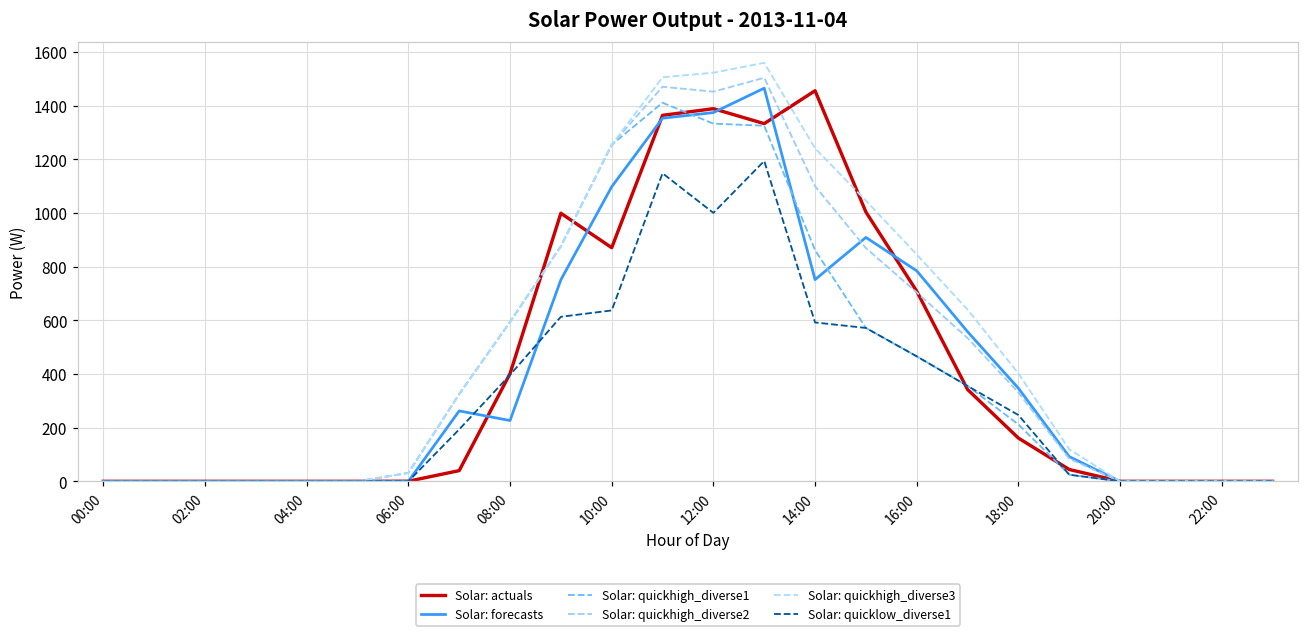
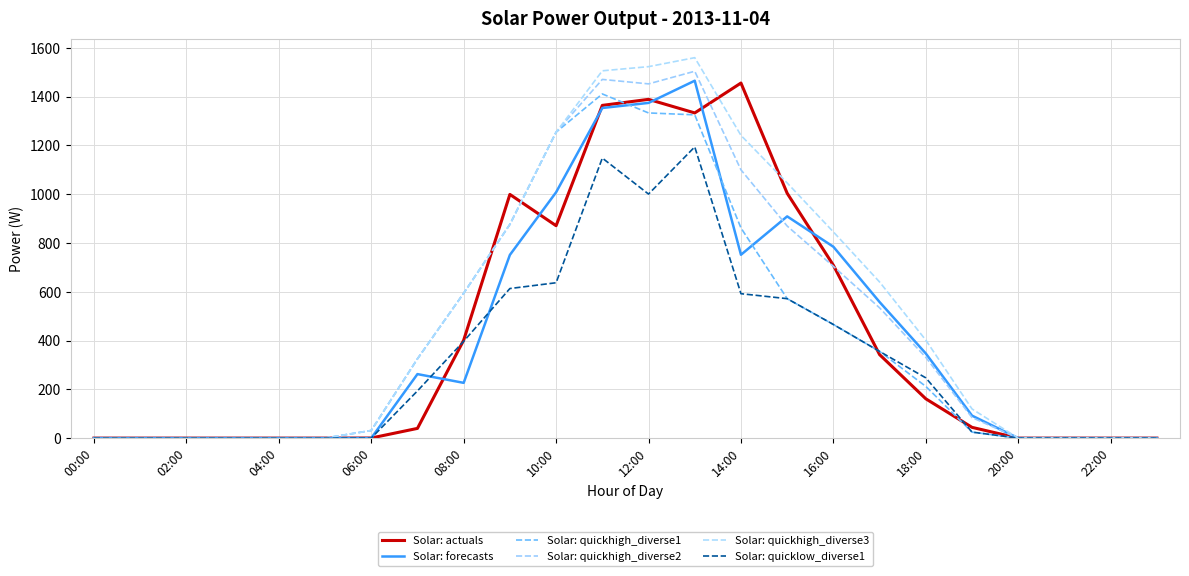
  {
    "Solar: actuals": {
      "10:00": 870,
      "12:00": 1390,
      "14:00": 1460,
      "18:00": 160
    },
    "Solar: forecasts": {
      "08:00": 230,
-     "10:00": 1100,
+     "10:00": 1010,
      "12:00": 1370,
      "14:00": 750,
      "16:00": 780,
      "18:00": 350
    },
    "Solar: quicklow_diverse1": {
      "10:00": 640,
      "12:00": 1000,
      "14:00": 590,
      "18:00": 250
    }
  }
